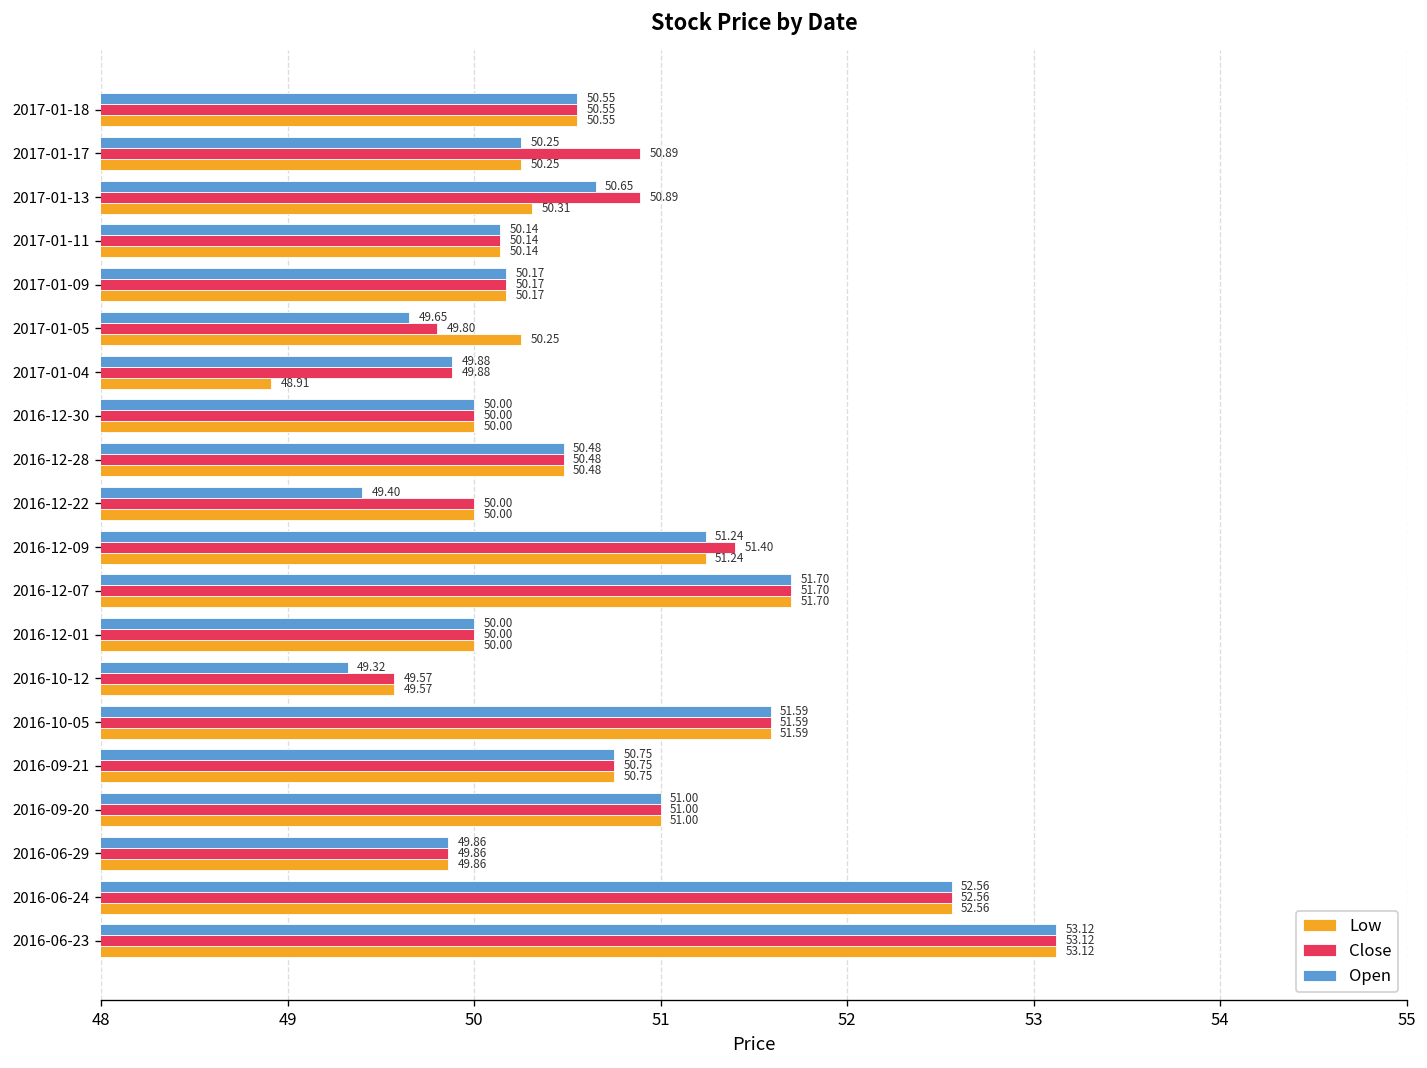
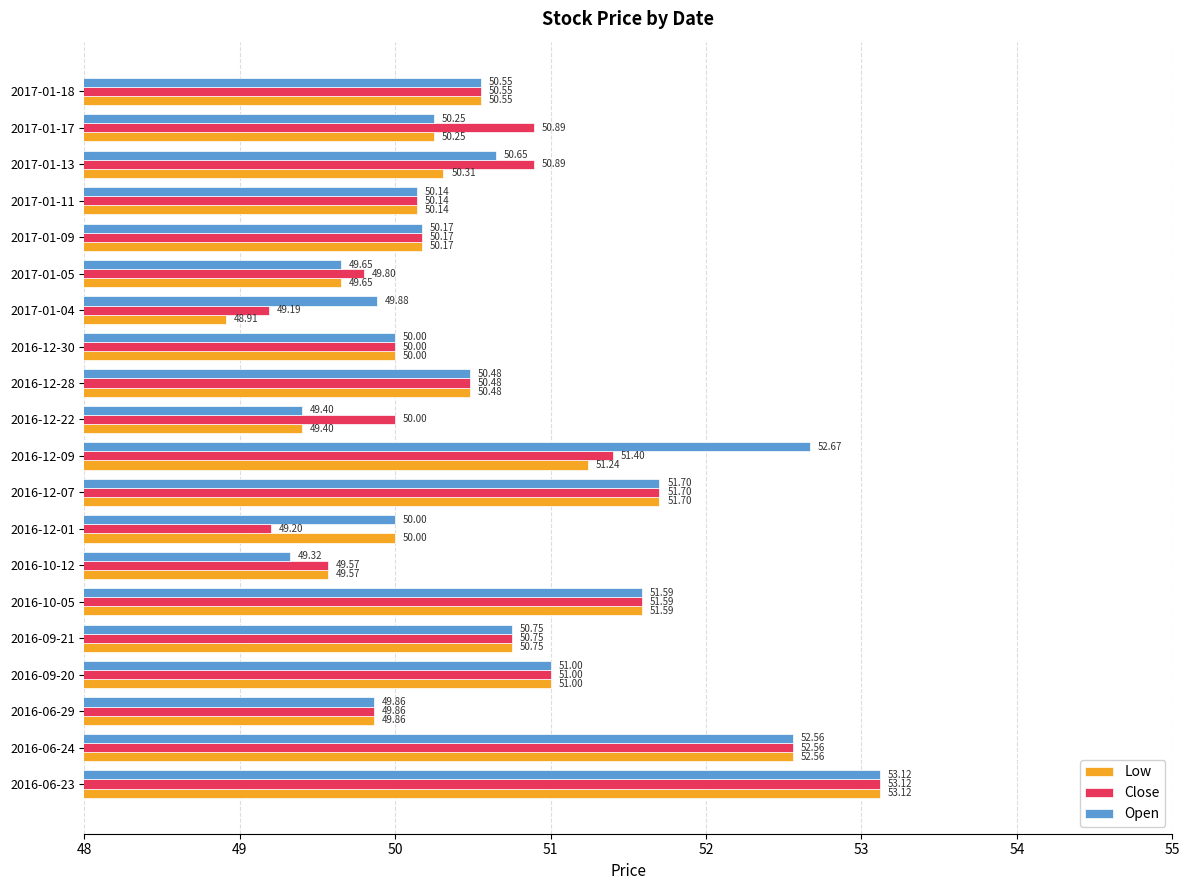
  {
    "Low": {
      "2017-01-18": 50.55,
      "2017-01-17": 50.25,
      "2017-01-13": 50.31,
      "2017-01-11": 50.14,
      "2017-01-09": 50.17,
-     "2017-01-05": 50.25,
+     "2017-01-05": 49.65,
      "2017-01-04": 48.91,
      "2016-12-30": 50.00,
      "2016-12-28": 50.48,
-     "2016-12-22": 50.00,
+     "2016-12-22": 49.40,
      "2016-12-09": 51.24,
      "2016-12-07": 51.70,
      "2016-12-01": 50.00,
      "2016-10-12": 49.57,
      "2016-10-05": 51.59,
      "2016-09-21": 50.75,
      "2016-09-20": 51.00,
      "2016-06-29": 49.86,
      "2016-06-24": 52.56,
      "2016-06-23": 53.12
    },
    "Close": {
      "2017-01-18": 50.55,
      "2017-01-17": 50.89,
      "2017-01-13": 50.89,
      "2017-01-11": 50.14,
      "2017-01-09": 50.17,
      "2017-01-05": 49.80,
-     "2017-01-04": 49.88,
+     "2017-01-04": 49.19,
      "2016-12-30": 50.00,
      "2016-12-28": 50.48,
      "2016-12-22": 50.00,
      "2016-12-09": 51.40,
      "2016-12-07": 51.70,
-     "2016-12-01": 50.00,
+     "2016-12-01": 49.20,
      "2016-10-12": 49.57,
      "2016-10-05": 51.59,
      "2016-09-21": 50.75,
      "2016-09-20": 51.00,
      "2016-06-29": 49.86,
      "2016-06-24": 52.56,
      "2016-06-23": 53.12
    },
    "Open": {
      "2017-01-18": 50.55,
      "2017-01-17": 50.25,
      "2017-01-13": 50.65,
      "2017-01-11": 50.14,
      "2017-01-09": 50.17,
      "2017-01-05": 49.65,
      "2017-01-04": 49.88,
      "2016-12-30": 50.00,
      "2016-12-28": 50.48,
      "2016-12-22": 49.40,
-     "2016-12-09": 51.24,
+     "2016-12-09": 52.67,
      "2016-12-07": 51.70,
      "2016-12-01": 50.00,
      "2016-10-12": 49.32,
      "2016-10-05": 51.59,
      "2016-09-21": 50.75,
      "2016-09-20": 51.00,
      "2016-06-29": 49.86,
      "2016-06-24": 52.56,
      "2016-06-23": 53.12
    }
  }
